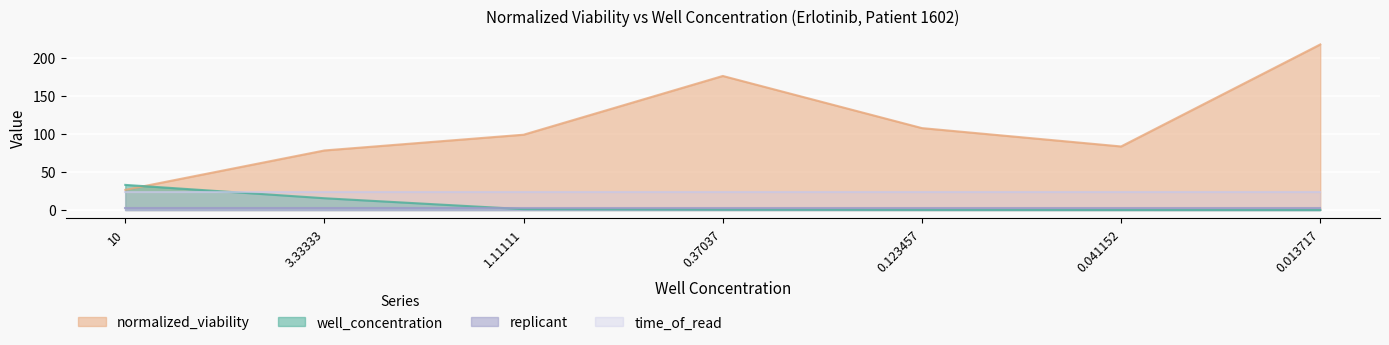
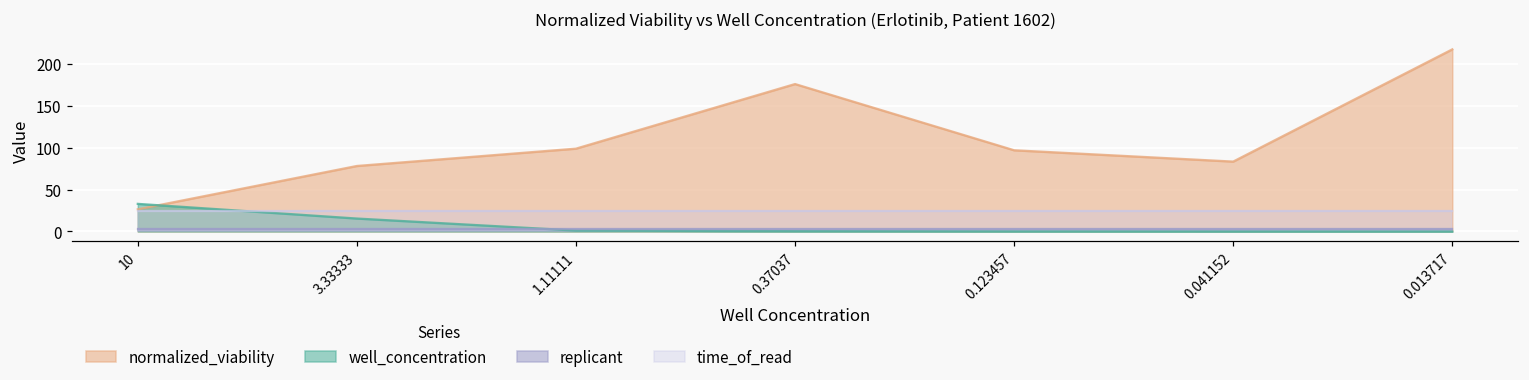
  {
    "normalized_viability": {
      "3.33333": 80,
      "1.11111": 100,
      "0.37037": 180,
-     "0.123457": 110,
+     "0.123457": 100,
      "0.041152": 80,
      "0.013717": 220
    },
    "well_concentration": {
      "10": 30,
      "3.33333": 20
    },
    "replicant": {
      "10": 0,
      "3.33333": 0
    },
    "time_of_read": {
      "3.33333": 20,
      "1.11111": 20,
      "0.37037": 20,
      "0.123457": 20,
      "0.041152": 20,
      "0.013717": 20
    }
  }
